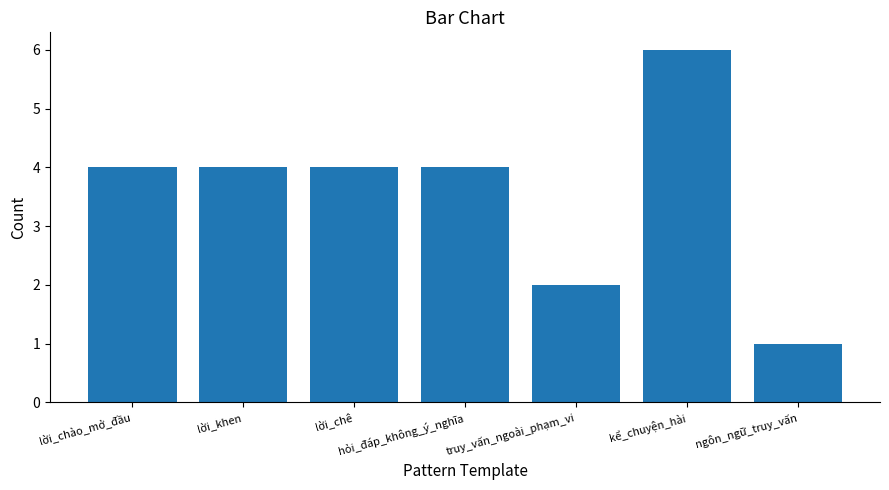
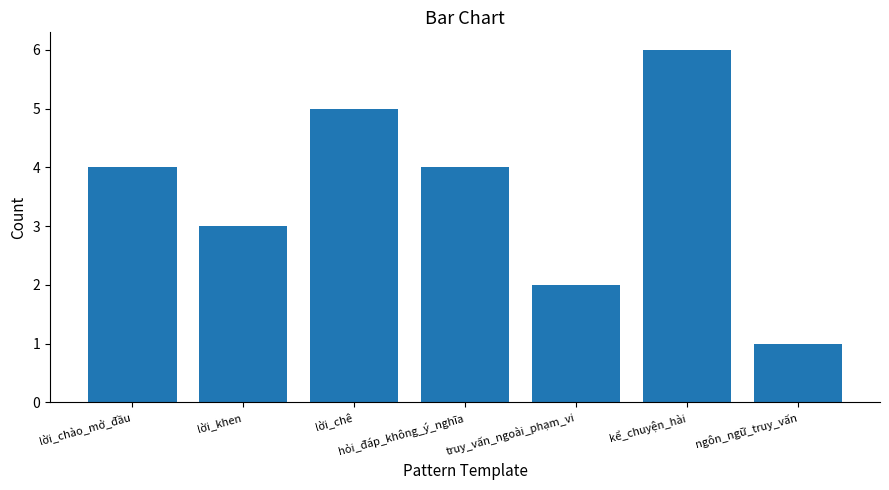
  {
    "lời_chào_mở_đầu": 4,
-   "lời_khen": 4,
-   "lời_chê": 4,
+   "lời_khen": 3,
+   "lời_chê": 5,
    "hỏi_đáp_không_ý_nghĩa": 4,
    "truy_vấn_ngoài_phạm_vi": 2,
    "kể_chuyện_hài": 6,
    "ngôn_ngữ_truy_vấn": 1
  }
